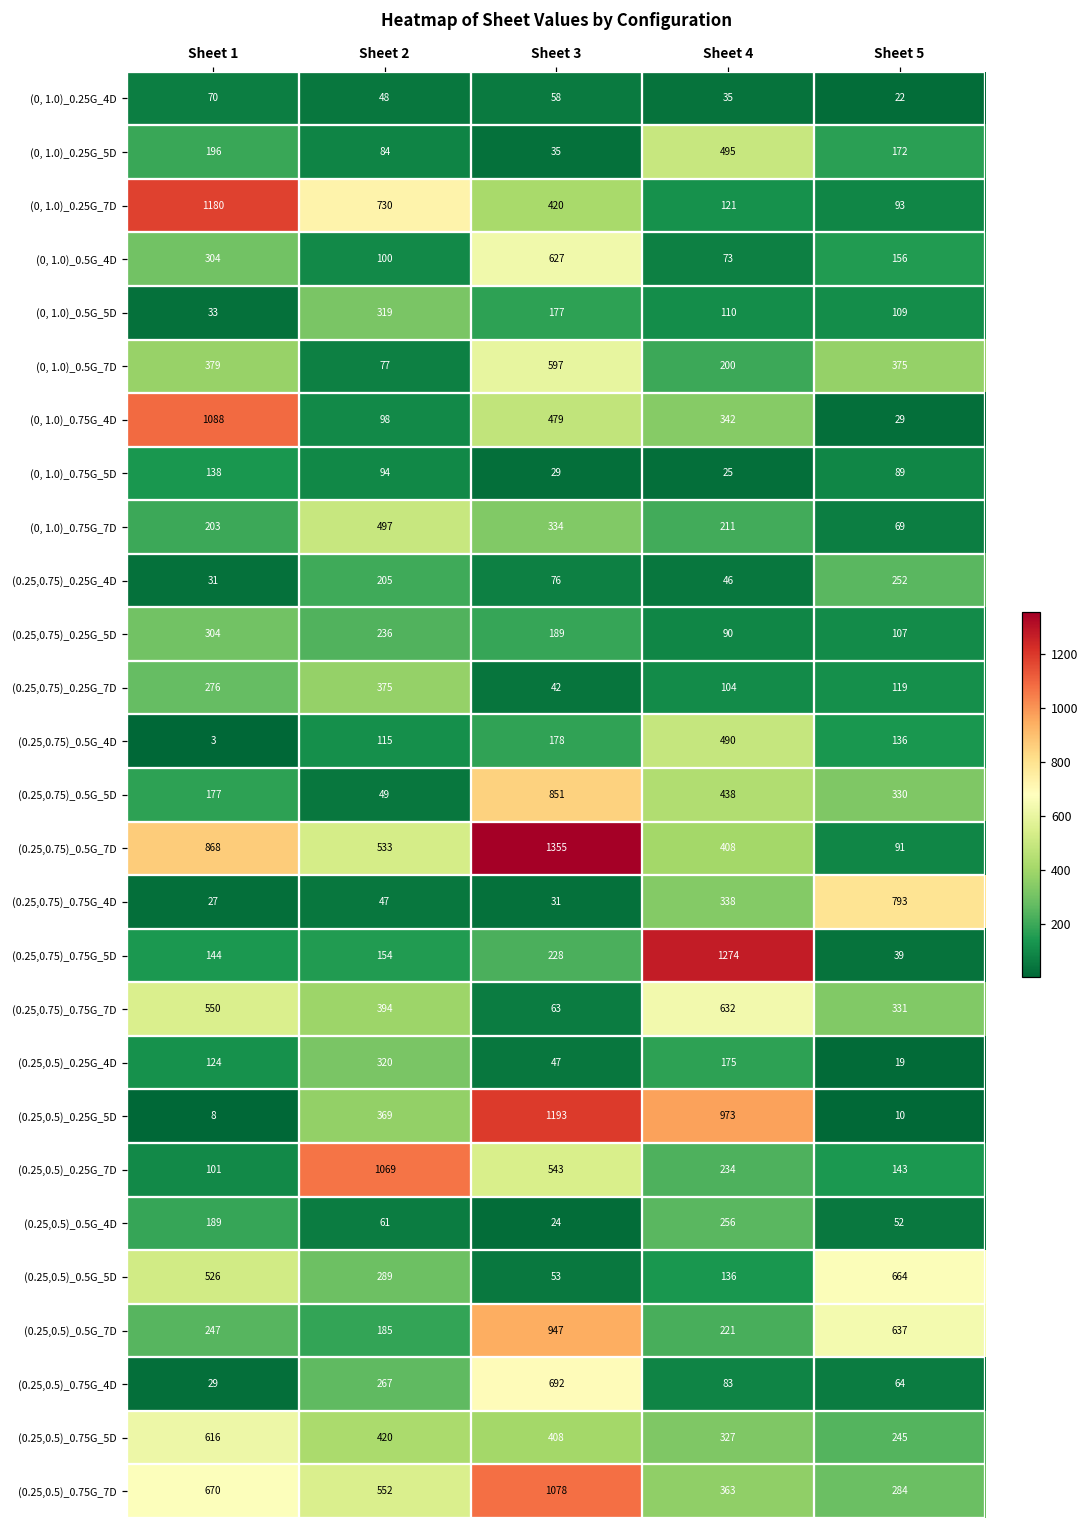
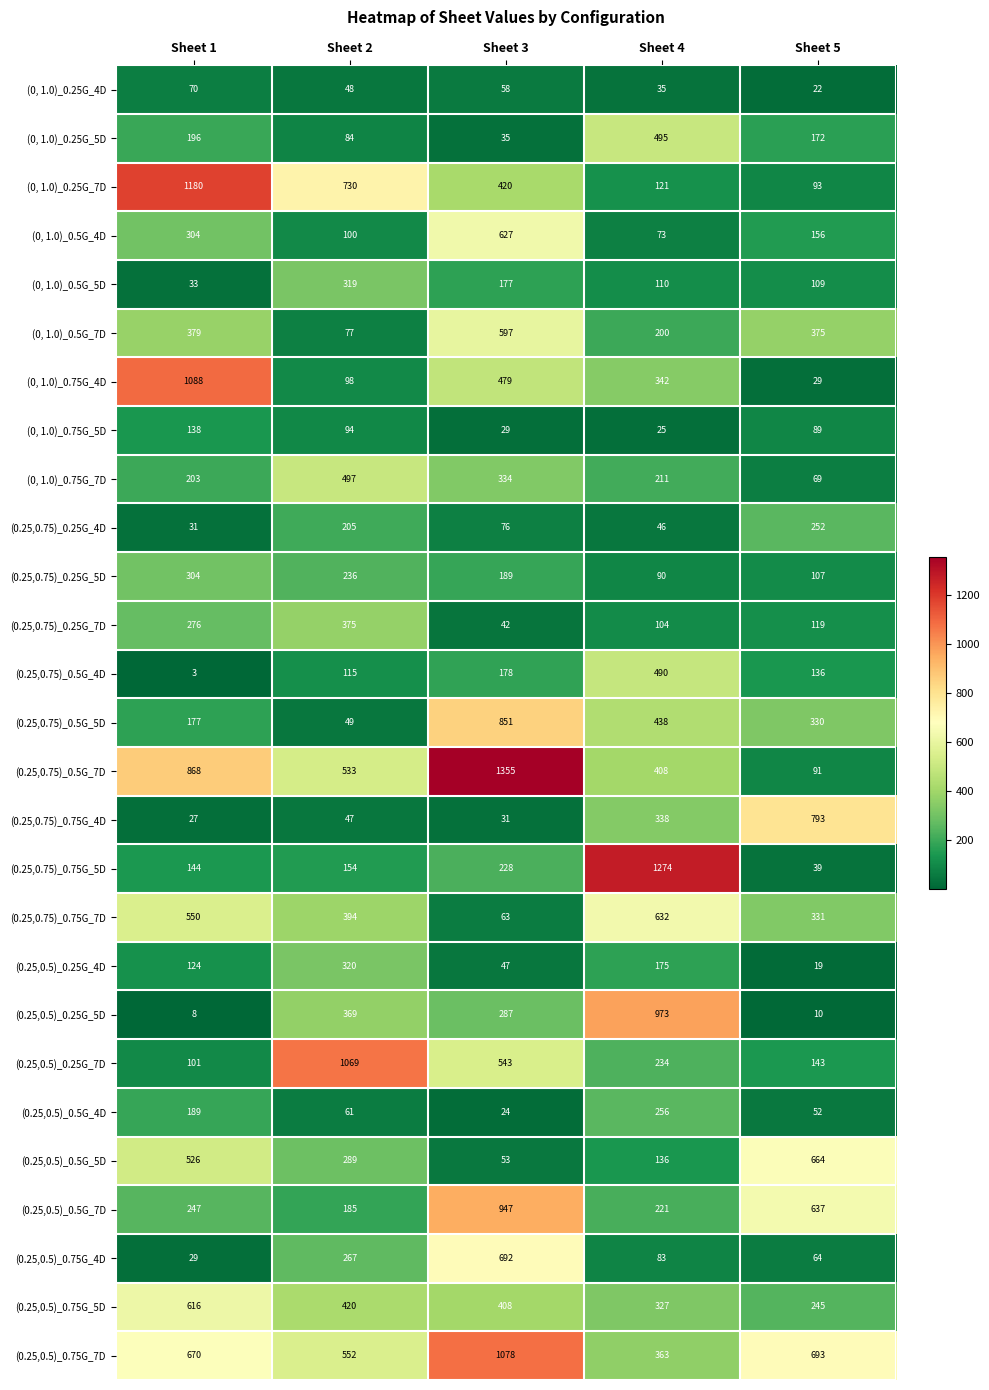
  {
    "(0, 1.0)_0.25G_4D": {
      "Sheet 1": 70,
      "Sheet 2": 48,
      "Sheet 3": 58,
      "Sheet 4": 35,
      "Sheet 5": 22
    },
    "(0, 1.0)_0.25G_5D": {
      "Sheet 1": 196,
      "Sheet 2": 84,
      "Sheet 3": 35,
      "Sheet 4": 495,
      "Sheet 5": 172
    },
    "(0, 1.0)_0.25G_7D": {
      "Sheet 1": 1180,
      "Sheet 2": 730,
      "Sheet 3": 420,
      "Sheet 4": 121,
      "Sheet 5": 93
    },
    "(0, 1.0)_0.5G_4D": {
      "Sheet 1": 304,
      "Sheet 2": 100,
      "Sheet 3": 627,
      "Sheet 4": 73,
      "Sheet 5": 156
    },
    "(0, 1.0)_0.5G_5D": {
      "Sheet 1": 33,
      "Sheet 2": 319,
      "Sheet 3": 177,
      "Sheet 4": 110,
      "Sheet 5": 109
    },
    "(0, 1.0)_0.5G_7D": {
      "Sheet 1": 379,
      "Sheet 2": 77,
      "Sheet 3": 597,
      "Sheet 4": 200,
      "Sheet 5": 375
    },
    "(0, 1.0)_0.75G_4D": {
      "Sheet 1": 1088,
      "Sheet 2": 98,
      "Sheet 3": 479,
      "Sheet 4": 342,
      "Sheet 5": 29
    },
    "(0, 1.0)_0.75G_5D": {
      "Sheet 1": 138,
      "Sheet 2": 94,
      "Sheet 3": 29,
      "Sheet 4": 25,
      "Sheet 5": 89
    },
    "(0, 1.0)_0.75G_7D": {
      "Sheet 1": 203,
      "Sheet 2": 497,
      "Sheet 3": 334,
      "Sheet 4": 211,
      "Sheet 5": 69
    },
    "(0.25,0.75)_0.25G_4D": {
      "Sheet 1": 31,
      "Sheet 2": 205,
      "Sheet 3": 76,
      "Sheet 4": 46,
      "Sheet 5": 252
    },
    "(0.25,0.75)_0.25G_5D": {
      "Sheet 1": 304,
      "Sheet 2": 236,
      "Sheet 3": 189,
      "Sheet 4": 90,
      "Sheet 5": 107
    },
    "(0.25,0.75)_0.25G_7D": {
      "Sheet 1": 276,
      "Sheet 2": 375,
      "Sheet 3": 42,
      "Sheet 4": 104,
      "Sheet 5": 119
    },
    "(0.25,0.75)_0.5G_4D": {
      "Sheet 1": 3,
      "Sheet 2": 115,
      "Sheet 3": 178,
      "Sheet 4": 490,
      "Sheet 5": 136
    },
    "(0.25,0.75)_0.5G_5D": {
      "Sheet 1": 177,
      "Sheet 2": 49,
      "Sheet 3": 851,
      "Sheet 4": 438,
      "Sheet 5": 330
    },
    "(0.25,0.75)_0.5G_7D": {
      "Sheet 1": 868,
      "Sheet 2": 533,
      "Sheet 3": 1355,
      "Sheet 4": 408,
      "Sheet 5": 91
    },
    "(0.25,0.75)_0.75G_4D": {
      "Sheet 1": 27,
      "Sheet 2": 47,
      "Sheet 3": 31,
      "Sheet 4": 338,
      "Sheet 5": 793
    },
    "(0.25,0.75)_0.75G_5D": {
      "Sheet 1": 144,
      "Sheet 2": 154,
      "Sheet 3": 228,
      "Sheet 4": 1274,
      "Sheet 5": 39
    },
    "(0.25,0.75)_0.75G_7D": {
      "Sheet 1": 550,
      "Sheet 2": 394,
      "Sheet 3": 63,
      "Sheet 4": 632,
      "Sheet 5": 331
    },
    "(0.25,0.5)_0.25G_4D": {
      "Sheet 1": 124,
      "Sheet 2": 320,
      "Sheet 3": 47,
      "Sheet 4": 175,
      "Sheet 5": 19
    },
    "(0.25,0.5)_0.25G_5D": {
      "Sheet 1": 8,
      "Sheet 2": 369,
-     "Sheet 3": 1193,
+     "Sheet 3": 287,
      "Sheet 4": 973,
      "Sheet 5": 10
    },
    "(0.25,0.5)_0.25G_7D": {
      "Sheet 1": 101,
      "Sheet 2": 1069,
      "Sheet 3": 543,
      "Sheet 4": 234,
      "Sheet 5": 143
    },
    "(0.25,0.5)_0.5G_4D": {
      "Sheet 1": 189,
      "Sheet 2": 61,
      "Sheet 3": 24,
      "Sheet 4": 256,
      "Sheet 5": 52
    },
    "(0.25,0.5)_0.5G_5D": {
      "Sheet 1": 526,
      "Sheet 2": 289,
      "Sheet 3": 53,
      "Sheet 4": 136,
      "Sheet 5": 664
    },
    "(0.25,0.5)_0.5G_7D": {
      "Sheet 1": 247,
      "Sheet 2": 185,
      "Sheet 3": 947,
      "Sheet 4": 221,
      "Sheet 5": 637
    },
    "(0.25,0.5)_0.75G_4D": {
      "Sheet 1": 29,
      "Sheet 2": 267,
      "Sheet 3": 692,
      "Sheet 4": 83,
      "Sheet 5": 64
    },
    "(0.25,0.5)_0.75G_5D": {
      "Sheet 1": 616,
      "Sheet 2": 420,
      "Sheet 3": 408,
      "Sheet 4": 327,
      "Sheet 5": 245
    },
    "(0.25,0.5)_0.75G_7D": {
      "Sheet 1": 670,
      "Sheet 2": 552,
      "Sheet 3": 1078,
      "Sheet 4": 363,
-     "Sheet 5": 284
+     "Sheet 5": 693
    }
  }
